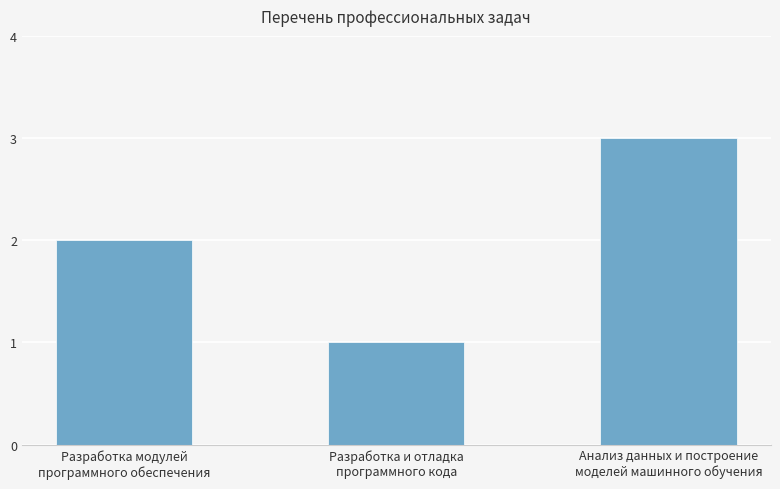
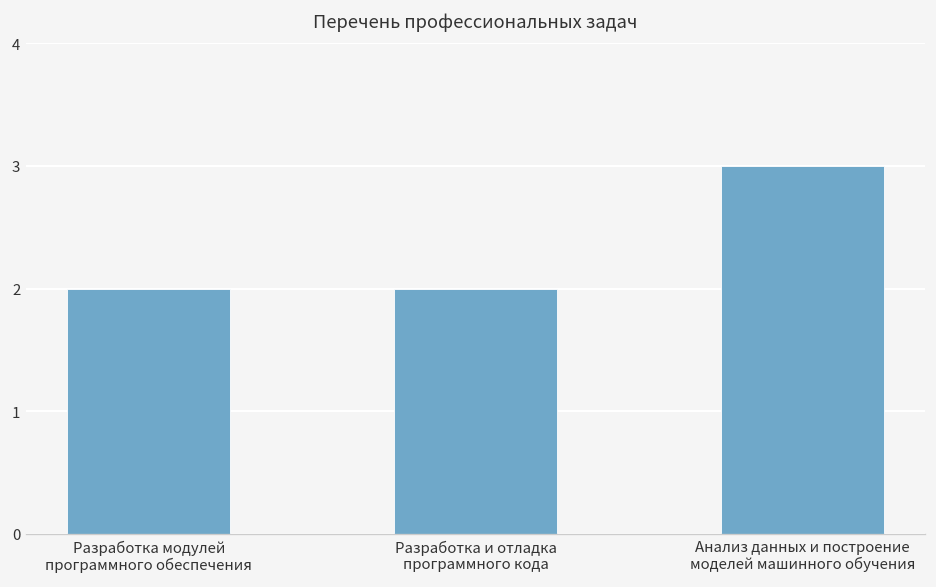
  {
    "Разработка модулей программного обеспечения": 2,
-   "Разработка и отладка программного кода": 1,
+   "Разработка и отладка программного кода": 2,
    "Анализ данных и построение моделей машинного обучения": 3
  }
